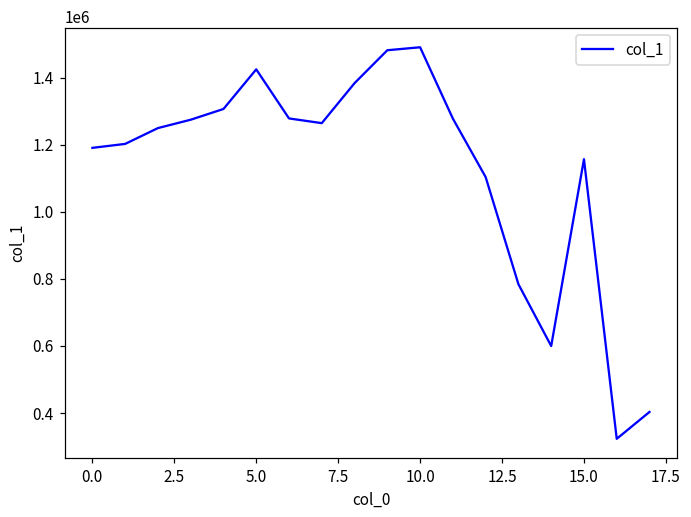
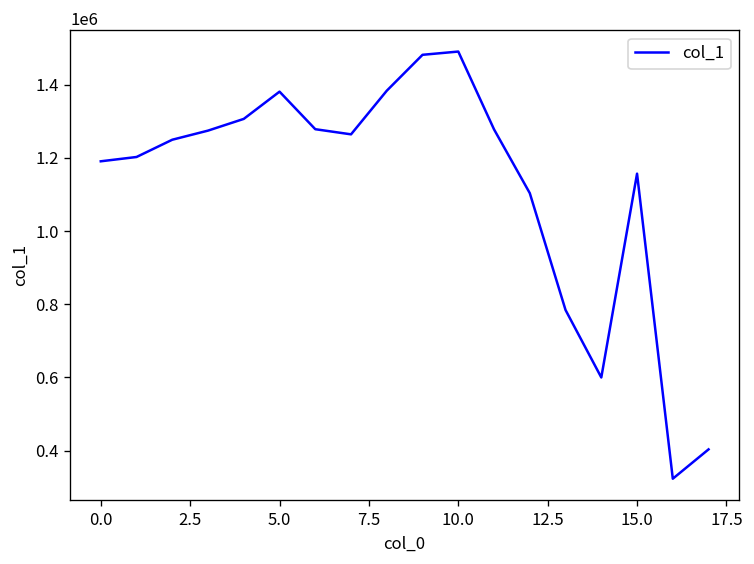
  {
    "0.0": 1190000,
-   "5.0": 1420000,
+   "5.0": 1380000,
    "10.0": 1490000,
    "15.0": 1160000
  }
